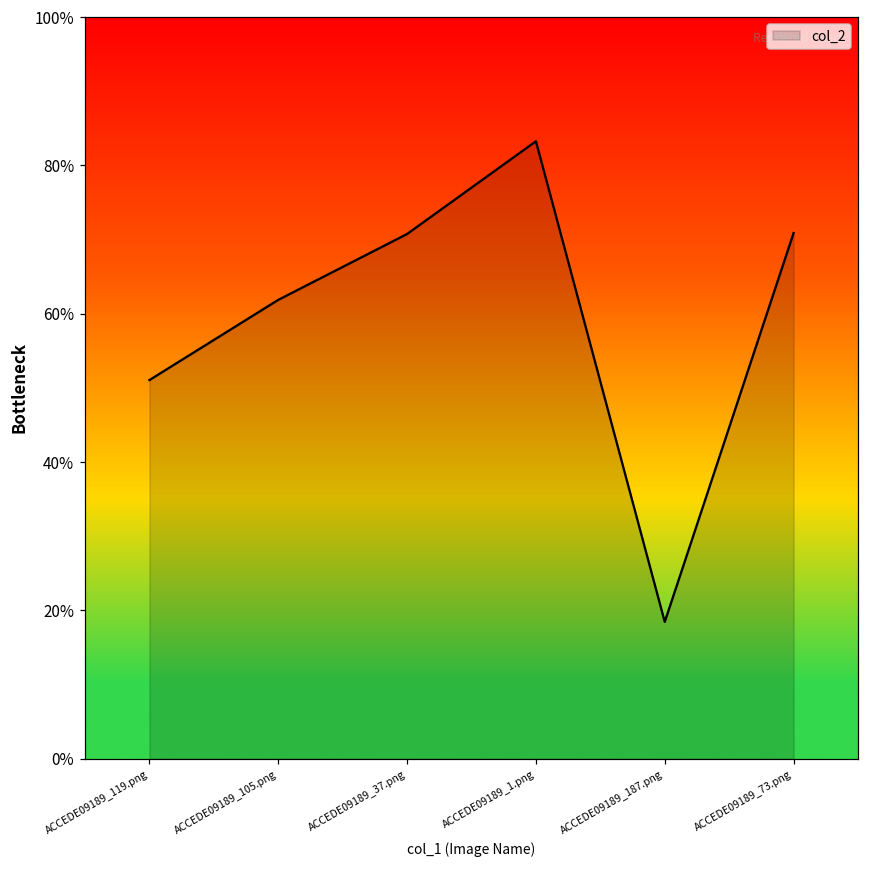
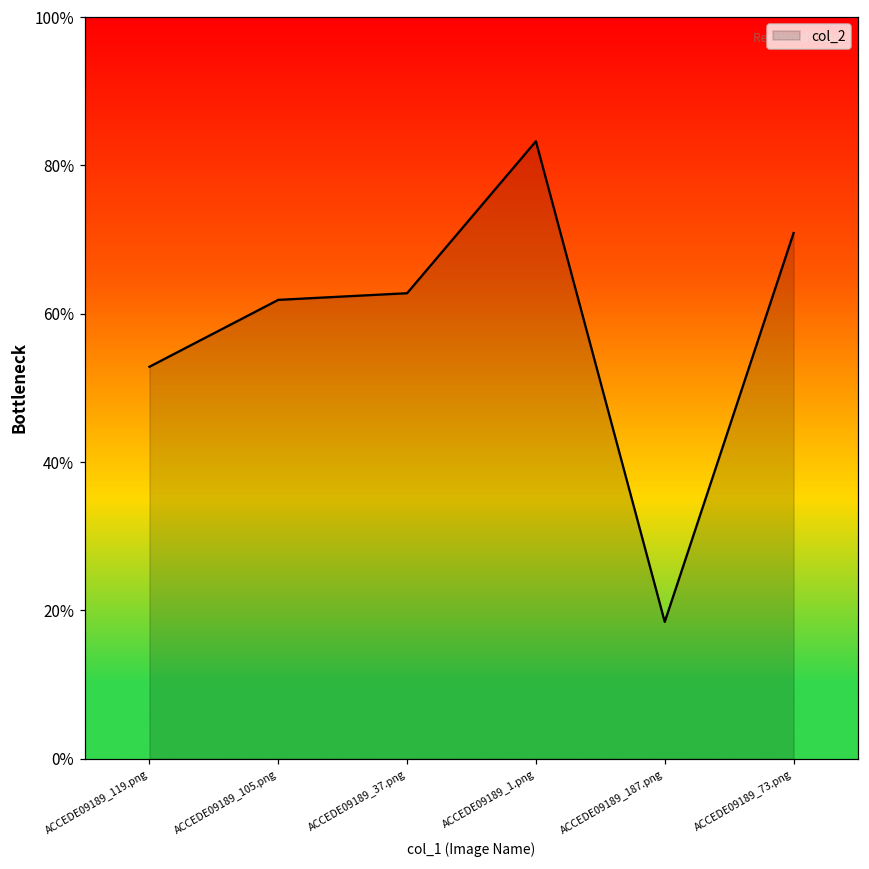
  {
-   "ACCEDE09189_119.png": "51%",
+   "ACCEDE09189_119.png": "53%",
    "ACCEDE09189_105.png": "62%",
-   "ACCEDE09189_37.png": "71%",
+   "ACCEDE09189_37.png": "63%",
    "ACCEDE09189_1.png": "83%",
    "ACCEDE09189_187.png": "18%",
    "ACCEDE09189_73.png": "71%"
  }
